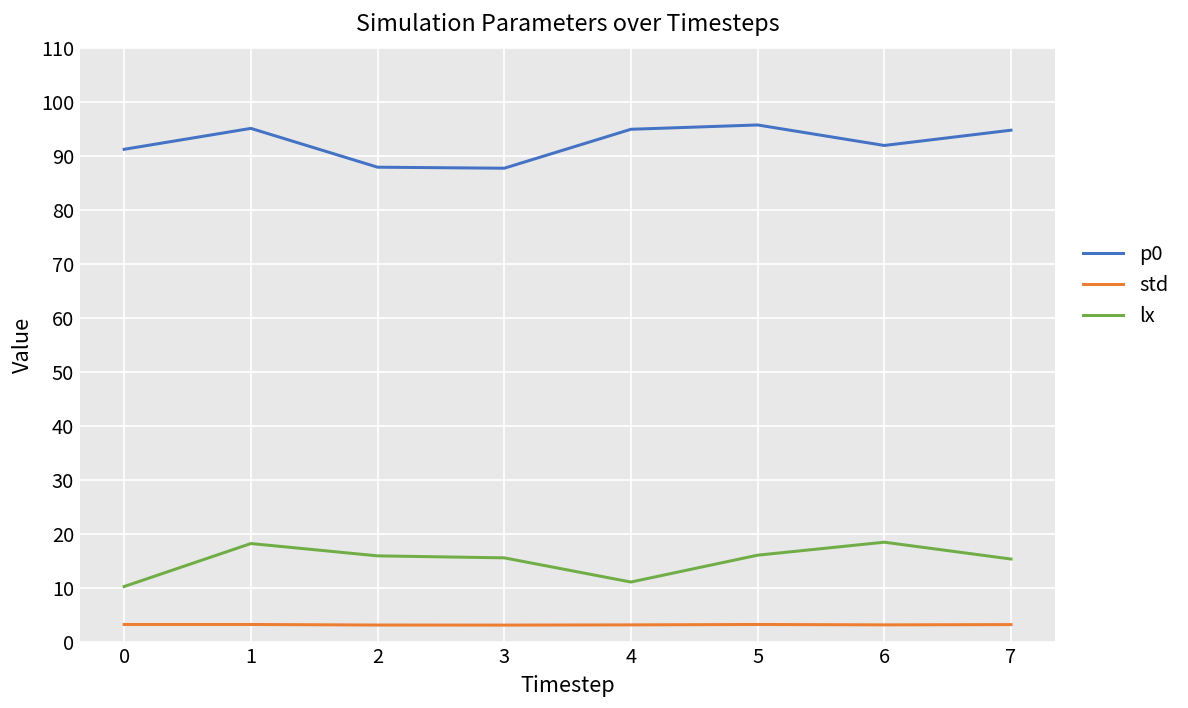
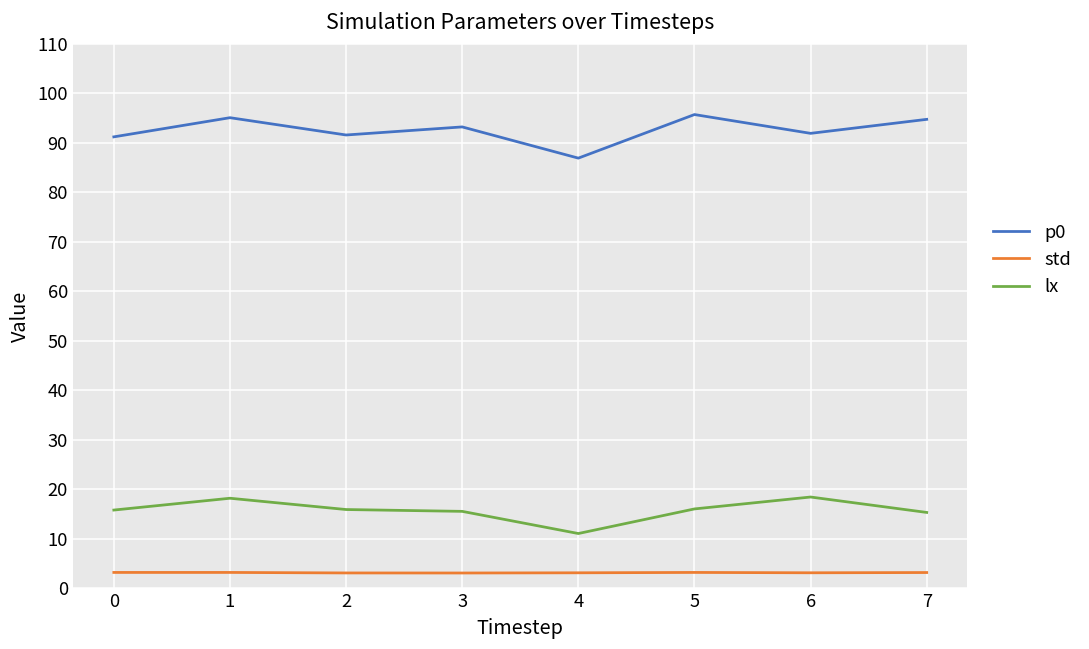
  {
    "p0": {
      "0": 91,
      "1": 95,
-     "2": 88,
-     "3": 88,
-     "4": 95,
+     "2": 92,
+     "3": 93,
+     "4": 87,
      "5": 96,
      "6": 92,
      "7": 95
    },
    "std": {
      "0": 3,
      "1": 3,
      "2": 3,
      "3": 3,
      "4": 3,
      "5": 3,
      "6": 3,
      "7": 3
    },
    "lx": {
-     "0": 10,
+     "0": 16,
      "1": 18,
      "2": 16,
      "3": 16,
      "4": 11,
      "5": 16,
      "6": 18,
      "7": 15
    }
  }
